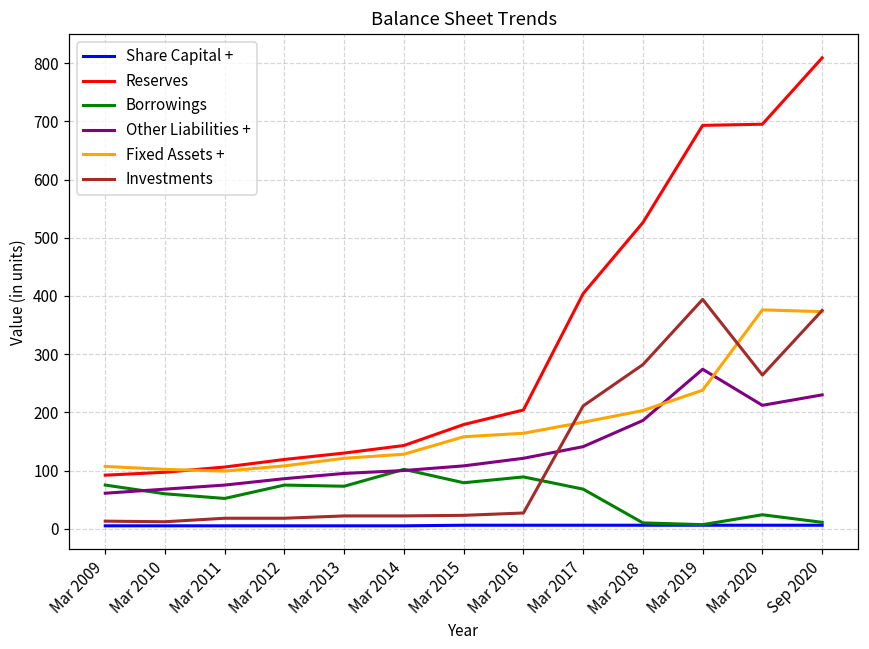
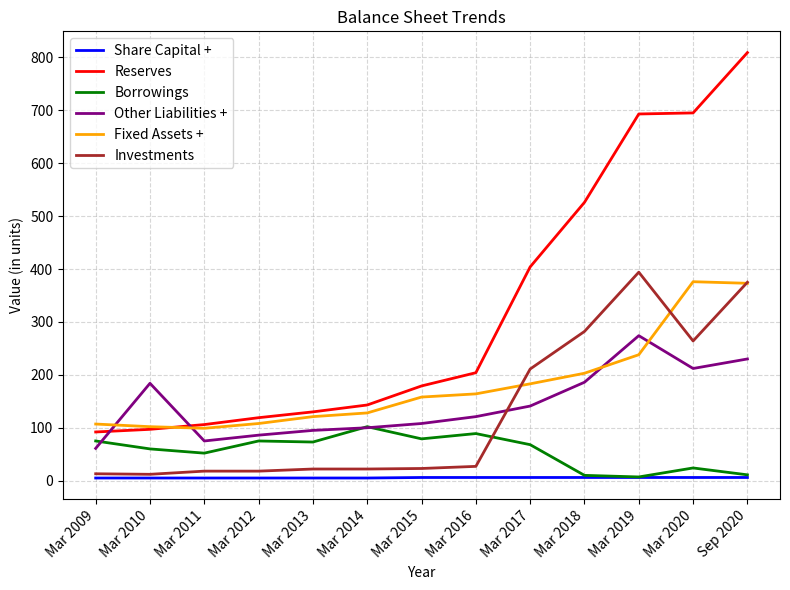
  {
    "Share Capital +": {
      "Mar 2009": 10,
      "Mar 2010": 10,
      "Mar 2011": 10,
      "Mar 2012": 10,
      "Mar 2013": 10,
      "Mar 2014": 10,
      "Mar 2015": 10,
      "Mar 2016": 10,
      "Mar 2017": 10,
      "Mar 2020": 10,
      "Sep 2020": 10
    },
    "Reserves": {
      "Mar 2009": 90,
      "Mar 2010": 100,
      "Mar 2011": 110,
      "Mar 2012": 120,
      "Mar 2013": 130,
      "Mar 2014": 140,
      "Mar 2015": 180,
      "Mar 2016": 200,
      "Mar 2017": 400,
      "Mar 2018": 530,
      "Mar 2019": 690,
      "Mar 2020": 700,
      "Sep 2020": 810
    },
    "Borrowings": {
      "Mar 2009": 80,
      "Mar 2010": 60,
      "Mar 2011": 50,
      "Mar 2012": 80,
      "Mar 2013": 70,
      "Mar 2015": 80,
      "Mar 2016": 90,
      "Mar 2017": 70,
      "Mar 2020": 20,
      "Sep 2020": 10
    },
    "Other Liabilities +": {
      "Mar 2009": 60,
-     "Mar 2010": 70,
+     "Mar 2010": 180,
      "Mar 2011": 80,
      "Mar 2012": 90,
      "Mar 2013": 100,
      "Mar 2015": 110,
      "Mar 2016": 120,
      "Mar 2017": 140,
      "Mar 2018": 190,
      "Mar 2019": 270,
      "Mar 2020": 210,
      "Sep 2020": 230
    },
    "Fixed Assets +": {
      "Mar 2009": 110,
      "Mar 2010": 100,
      "Mar 2011": 100,
      "Mar 2012": 110,
      "Mar 2013": 120,
      "Mar 2014": 130,
      "Mar 2015": 160,
      "Mar 2016": 160,
      "Mar 2017": 180,
      "Mar 2018": 200,
      "Mar 2019": 240,
      "Mar 2020": 380
    },
    "Investments": {
      "Mar 2009": 10,
      "Mar 2010": 10,
      "Mar 2011": 20,
      "Mar 2012": 20,
      "Mar 2013": 20,
      "Mar 2014": 20,
      "Mar 2015": 20,
      "Mar 2016": 30,
      "Mar 2017": 210,
      "Mar 2018": 280,
      "Mar 2019": 390,
      "Mar 2020": 260
    }
  }
